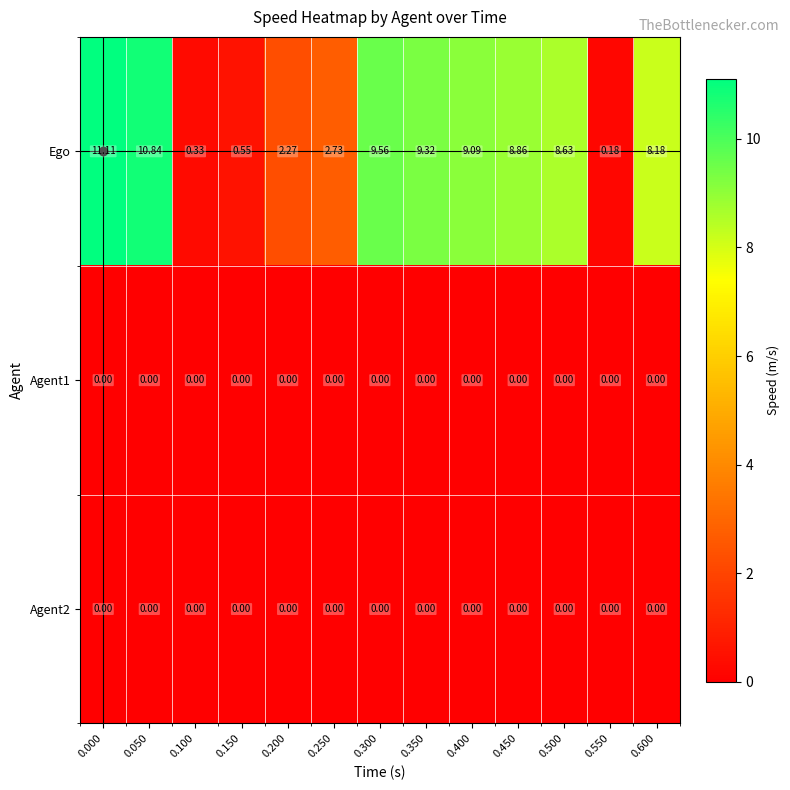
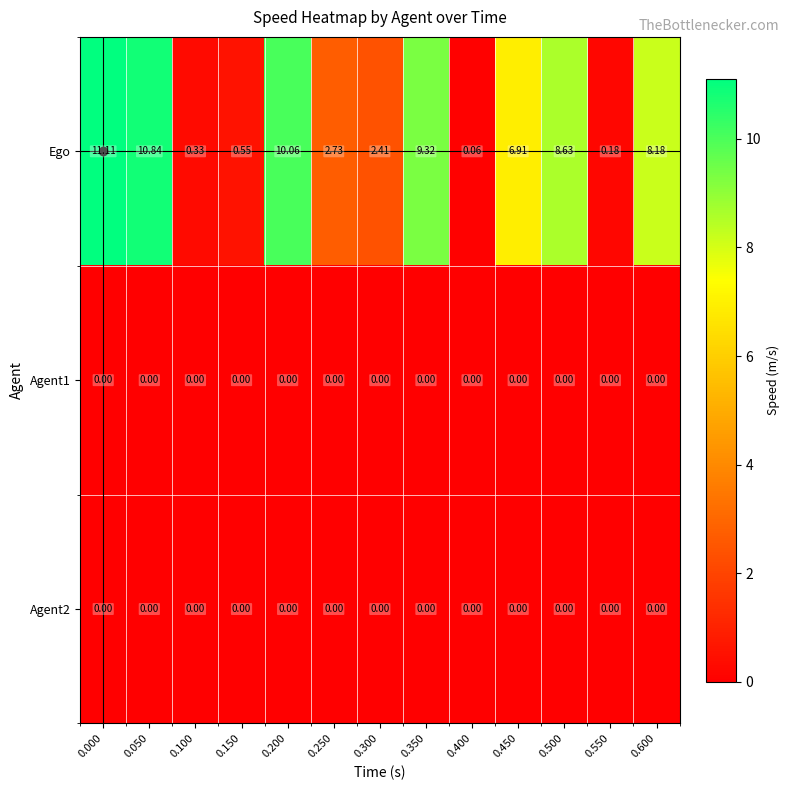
  {
    "Ego": {
-     "0.200": 2.27,
-     "0.300": 9.56,
-     "0.400": 9.09,
-     "0.450": 8.86
+     "0.200": 10.06,
+     "0.300": 2.41,
+     "0.400": 0.06,
+     "0.450": 6.91
    }
  }
